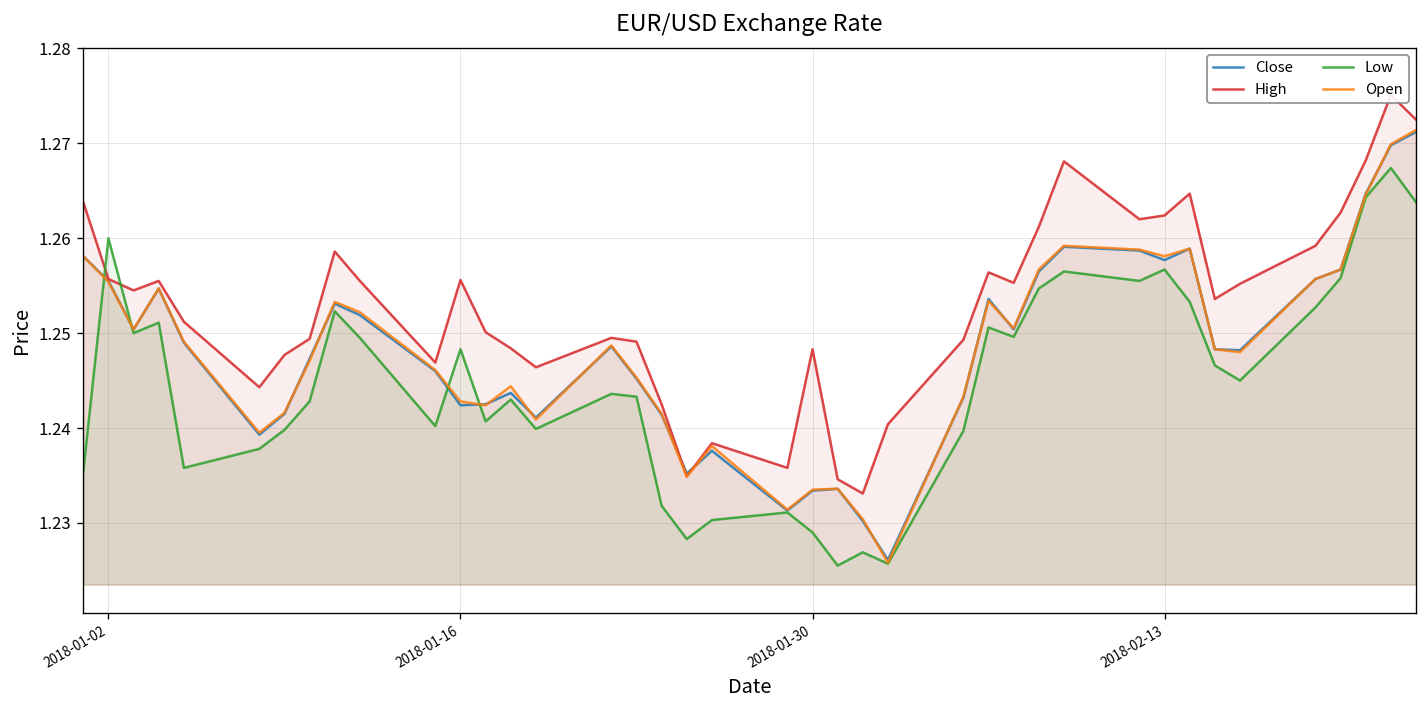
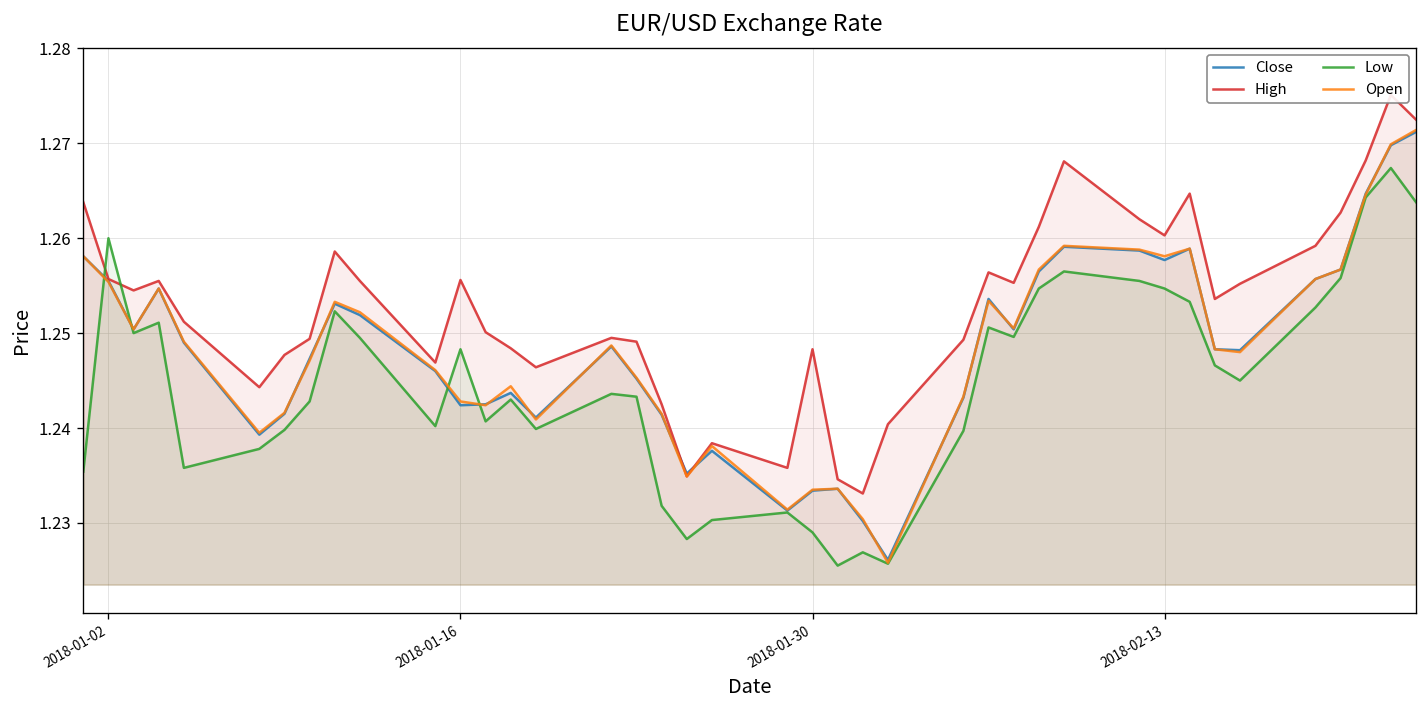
  {
    "Close": {
      "2018-01-16": 1.242,
      "2018-02-13": 1.258
    },
    "High": {
      "2018-01-16": 1.256,
      "2018-01-30": 1.248,
-     "2018-02-13": 1.262
+     "2018-02-13": 1.260
    },
    "Low": {
      "2018-01-02": 1.260,
      "2018-01-16": 1.248,
      "2018-01-30": 1.229,
-     "2018-02-13": 1.257
+     "2018-02-13": 1.255
    },
    "Open": {
      "2018-01-16": 1.243,
      "2018-02-13": 1.258
    }
  }
